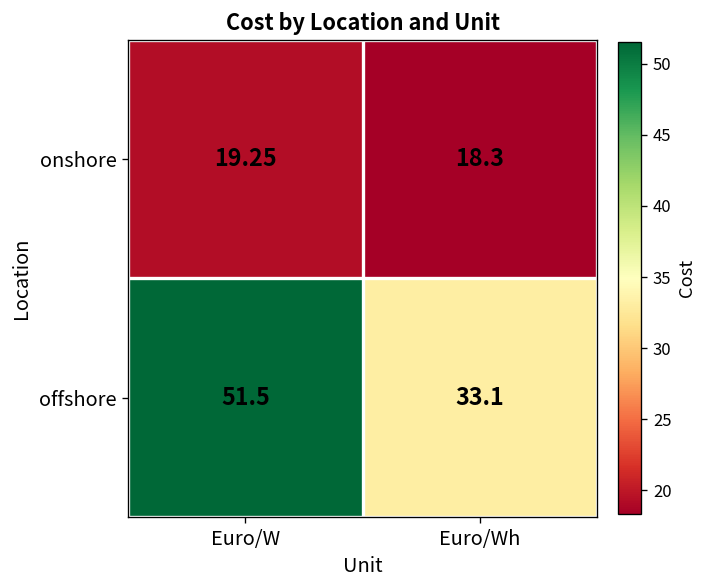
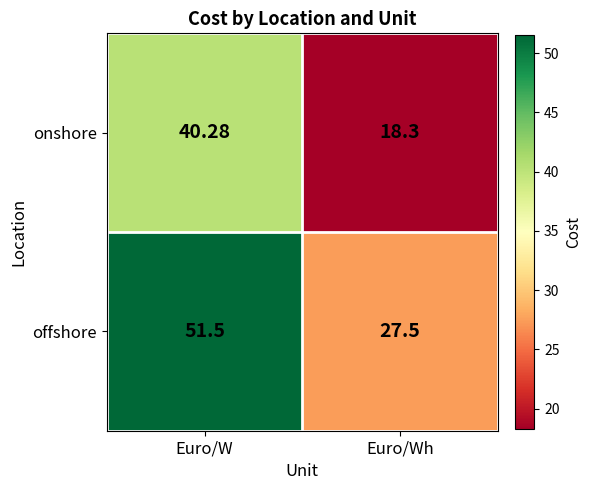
  {
    "onshore": {
-     "Euro/W": 19.25,
+     "Euro/W": 40.28,
      "Euro/Wh": 18.3
    },
    "offshore": {
      "Euro/W": 51.5,
-     "Euro/Wh": 33.1
+     "Euro/Wh": 27.5
    }
  }
